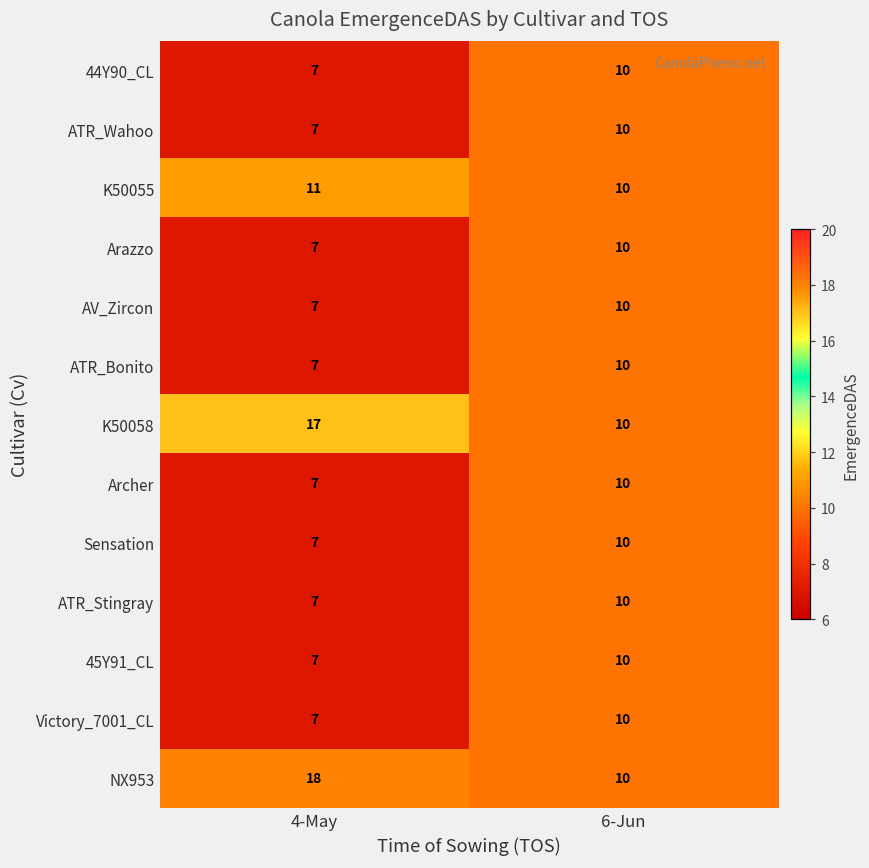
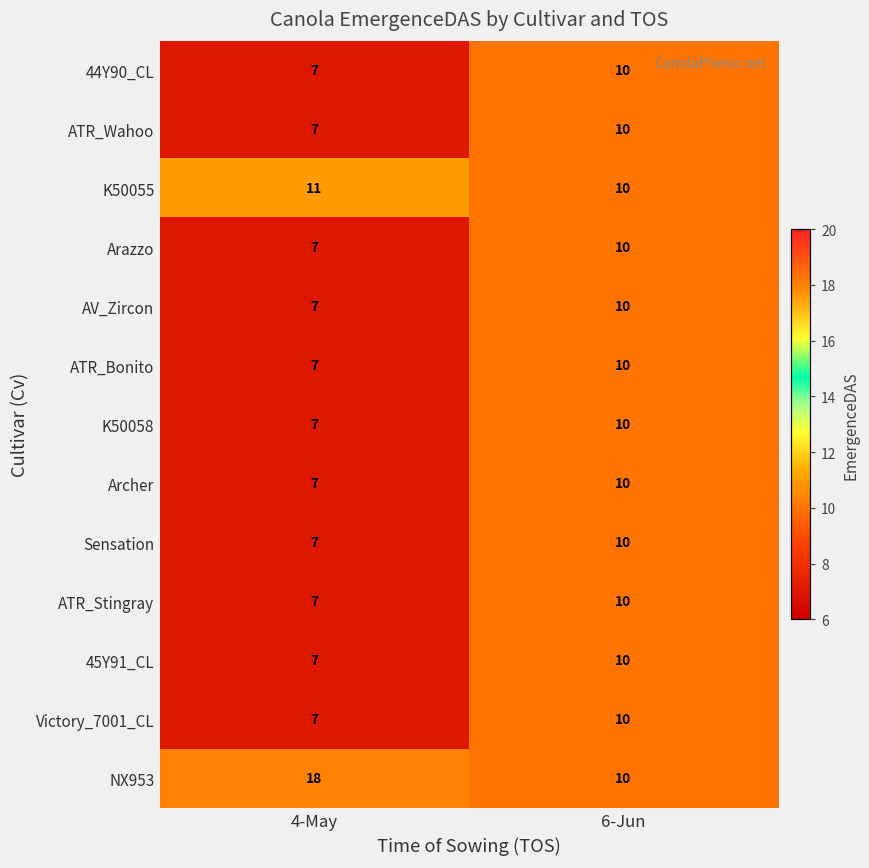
  {
    "44Y90_CL": {
      "4-May": 7
    },
    "ATR_Wahoo": {
      "4-May": 7,
      "6-Jun": 10
    },
    "K50055": {
      "4-May": 11,
      "6-Jun": 10
    },
    "Arazzo": {
      "4-May": 7,
      "6-Jun": 10
    },
    "AV_Zircon": {
      "4-May": 7,
      "6-Jun": 10
    },
    "ATR_Bonito": {
      "4-May": 7,
      "6-Jun": 10
    },
    "K50058": {
-     "4-May": 17,
+     "4-May": 7,
      "6-Jun": 10
    },
    "Archer": {
      "4-May": 7,
      "6-Jun": 10
    },
    "Sensation": {
      "4-May": 7,
      "6-Jun": 10
    },
    "ATR_Stingray": {
      "4-May": 7,
      "6-Jun": 10
    },
    "45Y91_CL": {
      "4-May": 7,
      "6-Jun": 10
    },
    "Victory_7001_CL": {
      "4-May": 7,
      "6-Jun": 10
    },
    "NX953": {
      "4-May": 18,
      "6-Jun": 10
    }
  }
